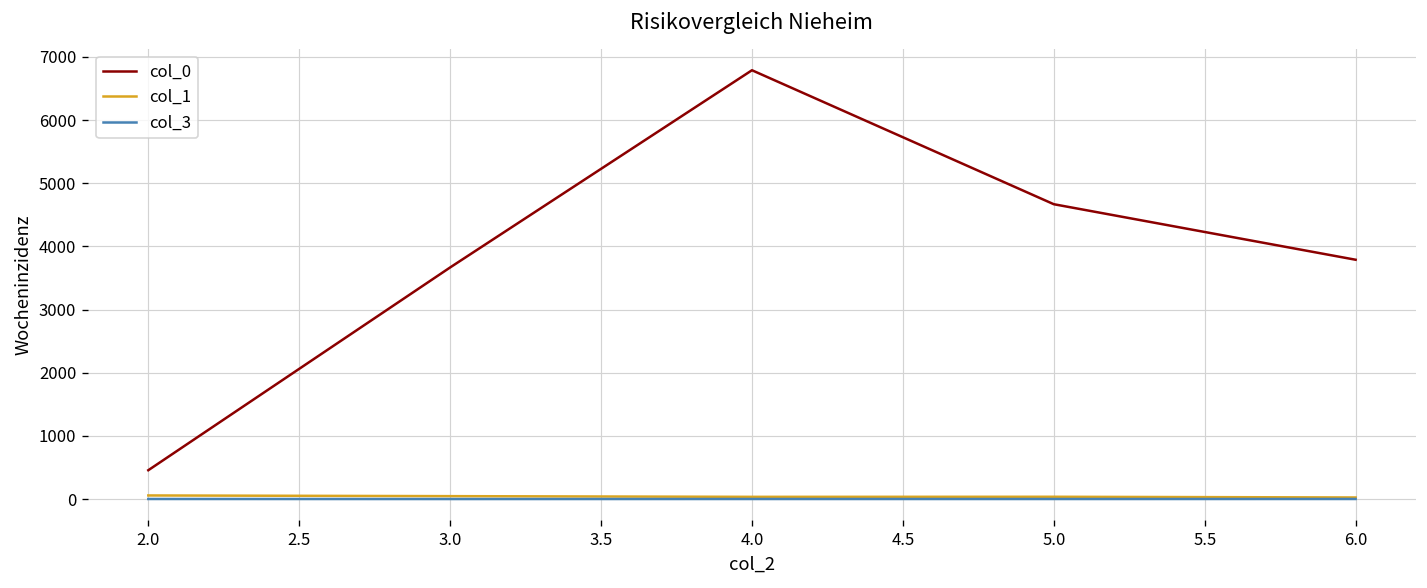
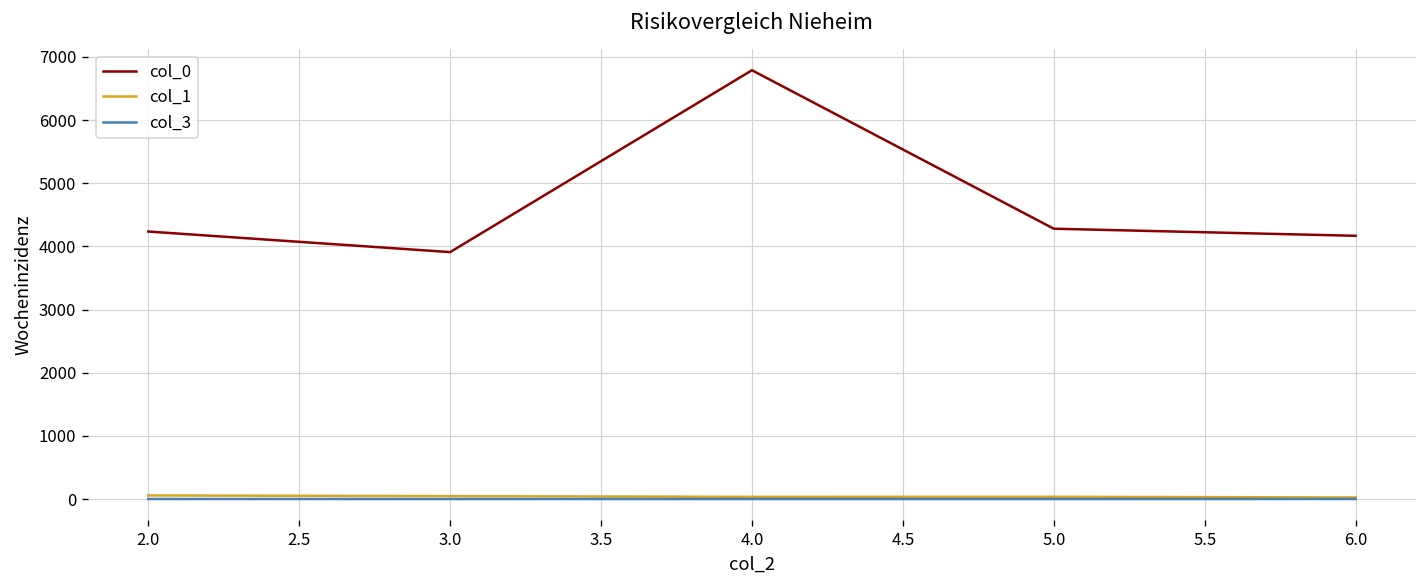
  {
    "col_0": {
-     "2.0": 500,
-     "3.0": 3700,
+     "2.0": 4200,
+     "3.0": 3900,
      "4.0": 6800,
-     "5.0": 4700,
-     "6.0": 3800
+     "5.0": 4300,
+     "6.0": 4200
    },
    "col_1": {
      "2.0": 100
    },
    "col_3": {
      "2.0": 0
    }
  }
